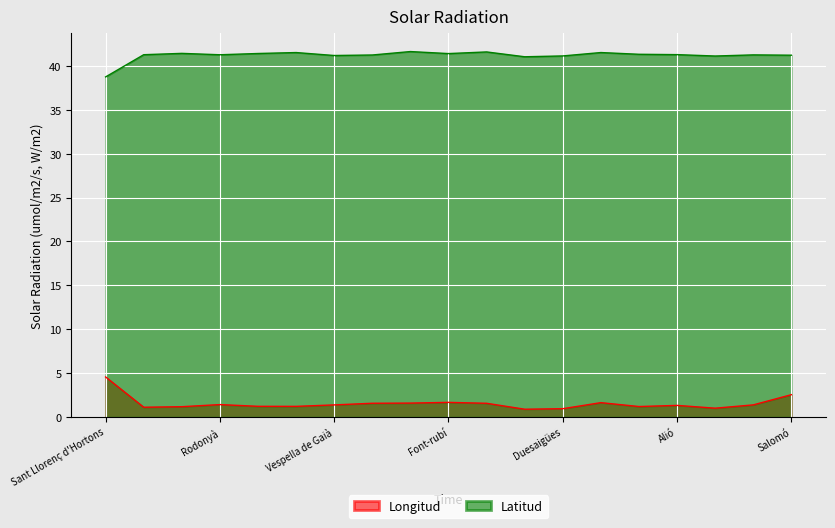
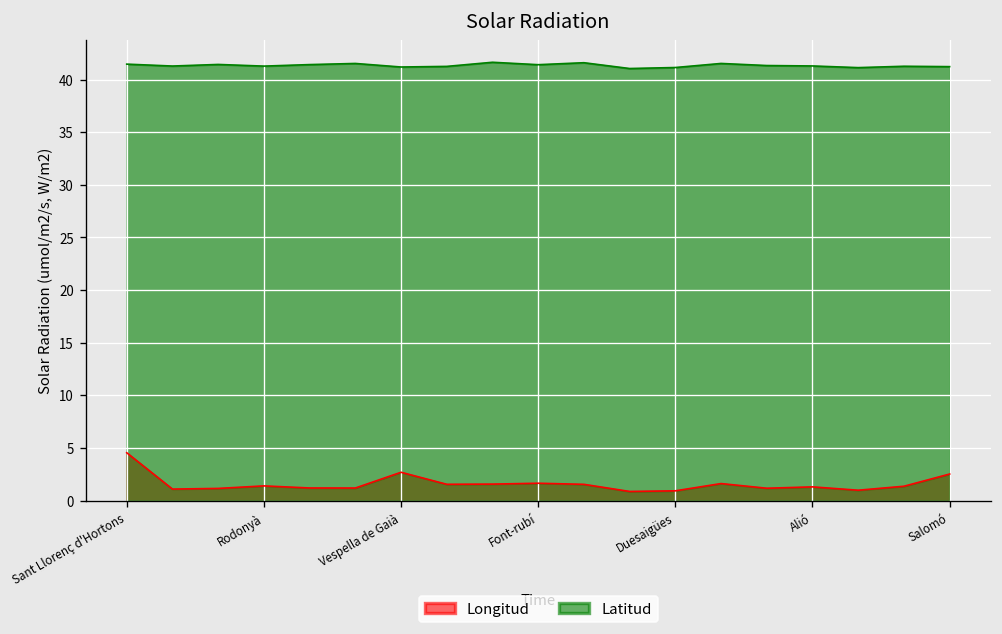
  {
    "Longitud": {
      "Sant Llorenç d'Hortons": 5,
      "Rodonyà": 1,
-     "Vespella de Gaià": 1,
+     "Vespella de Gaià": 3,
      "Font-rubí": 2,
      "Duesaigües": 1,
      "Alió": 1,
      "Salomó": 3
    },
    "Latitud": {
-     "Sant Llorenç d'Hortons": 39,
+     "Sant Llorenç d'Hortons": 41,
      "Rodonyà": 41,
      "Vespella de Gaià": 41,
      "Font-rubí": 41,
      "Duesaigües": 41,
      "Alió": 41,
      "Salomó": 41
    }
  }
